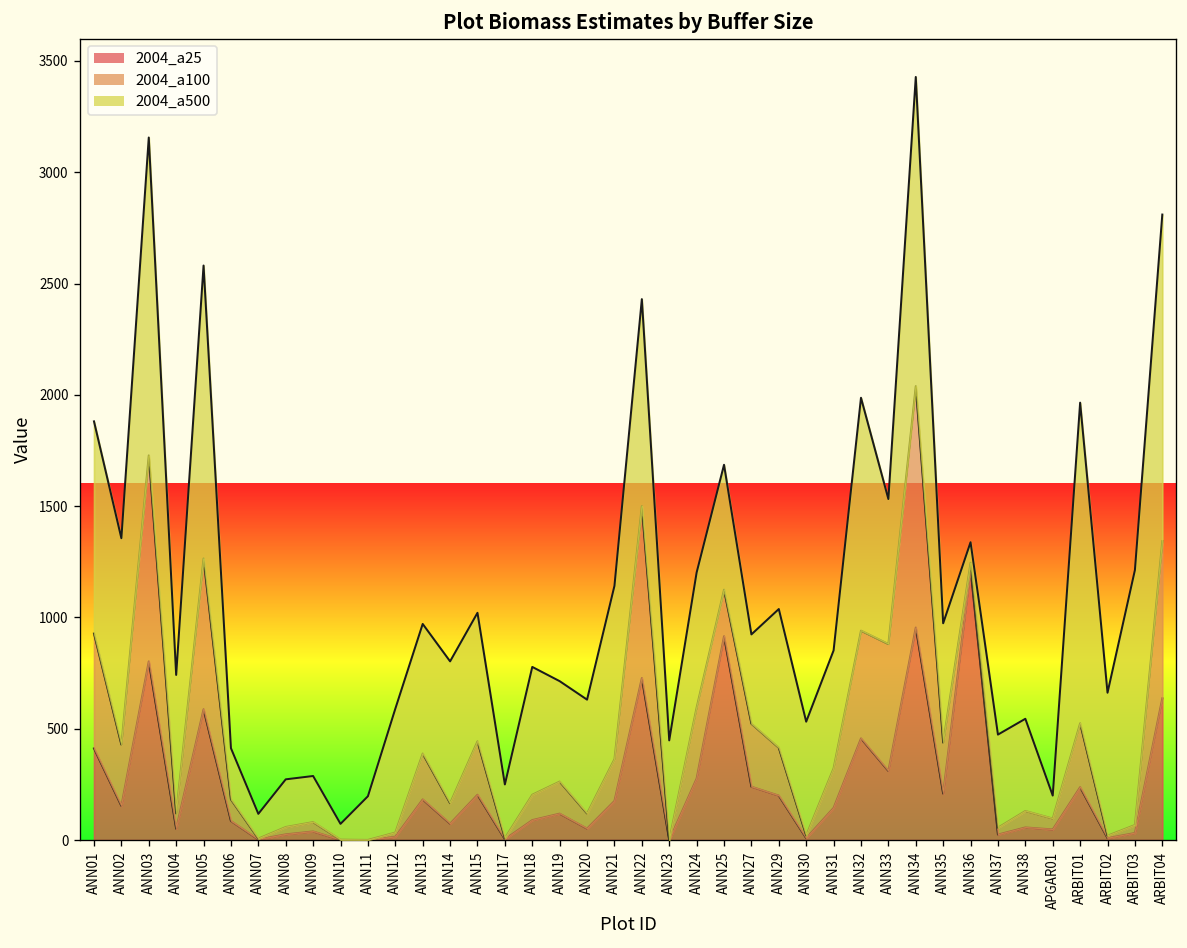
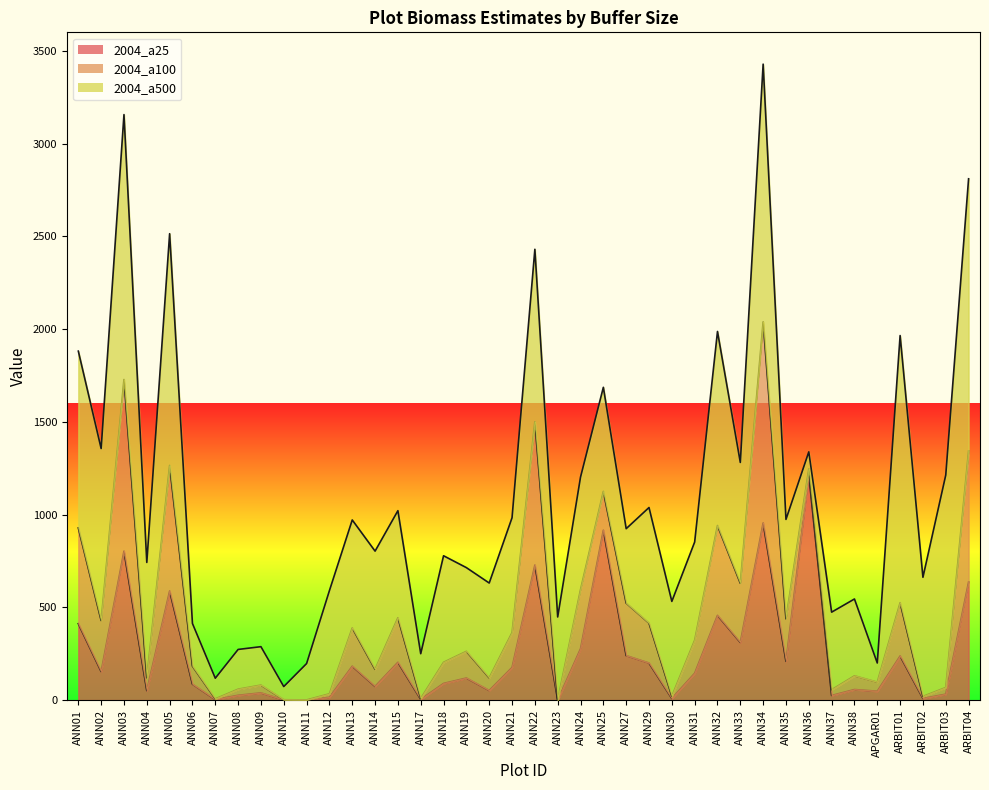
  {
    "2004_a25": {
      "ANN01": 410,
      "ANN02": 150,
      "ANN03": 800,
      "ANN04": 50,
      "ANN05": 590,
      "ANN06": 90,
      "ANN08": 30,
      "ANN09": 40,
      "ANN12": 20,
      "ANN13": 180,
      "ANN14": 70,
      "ANN15": 200,
      "ANN18": 90,
      "ANN19": 120,
      "ANN20": 50,
      "ANN21": 180,
      "ANN22": 730,
      "ANN24": 280,
      "ANN25": 920,
      "ANN27": 240,
      "ANN29": 200,
      "ANN31": 150,
      "ANN32": 460,
      "ANN33": 310,
      "ANN34": 960,
      "ANN35": 210,
      "ANN36": 1220,
      "ANN37": 30,
      "ANN38": 60,
      "APGAR01": 50,
      "ARBIT01": 240,
      "ARBIT03": 30,
      "ARBIT04": 640
    },
    "2004_a100": {
      "ANN01": 520,
      "ANN02": 280,
      "ANN03": 930,
      "ANN04": 70,
      "ANN05": 680,
      "ANN06": 100,
      "ANN08": 30,
      "ANN09": 40,
      "ANN12": 20,
      "ANN13": 210,
      "ANN14": 90,
      "ANN15": 240,
      "ANN18": 110,
      "ANN19": 140,
      "ANN20": 70,
      "ANN21": 190,
      "ANN22": 770,
      "ANN24": 320,
      "ANN25": 210,
      "ANN27": 280,
      "ANN29": 220,
      "ANN31": 180,
      "ANN32": 480,
-     "ANN33": 570,
+     "ANN33": 320,
      "ANN34": 1080,
      "ANN35": 230,
      "ANN36": 30,
      "ANN37": 30,
      "ANN38": 70,
      "APGAR01": 50,
      "ARBIT01": 290,
      "ARBIT03": 40,
      "ARBIT04": 710
    },
    "2004_a500": {
      "ANN01": 950,
      "ANN02": 930,
      "ANN03": 1430,
      "ANN04": 620,
-     "ANN05": 1320,
+     "ANN05": 1250,
      "ANN06": 230,
      "ANN07": 110,
      "ANN08": 210,
      "ANN09": 210,
      "ANN10": 70,
      "ANN11": 200,
      "ANN12": 560,
      "ANN13": 580,
      "ANN14": 640,
      "ANN15": 580,
      "ANN17": 240,
      "ANN18": 570,
      "ANN19": 450,
      "ANN20": 510,
-     "ANN21": 780,
+     "ANN21": 620,
      "ANN22": 930,
      "ANN23": 450,
      "ANN24": 610,
      "ANN25": 560,
      "ANN27": 400,
      "ANN29": 620,
      "ANN30": 510,
      "ANN31": 530,
      "ANN32": 1050,
      "ANN33": 650,
      "ANN34": 1390,
      "ANN35": 540,
      "ANN36": 90,
      "ANN37": 420,
      "ANN38": 410,
      "APGAR01": 100,
      "ARBIT01": 1440,
      "ARBIT02": 640,
      "ARBIT03": 1150,
      "ARBIT04": 1470
    }
  }
